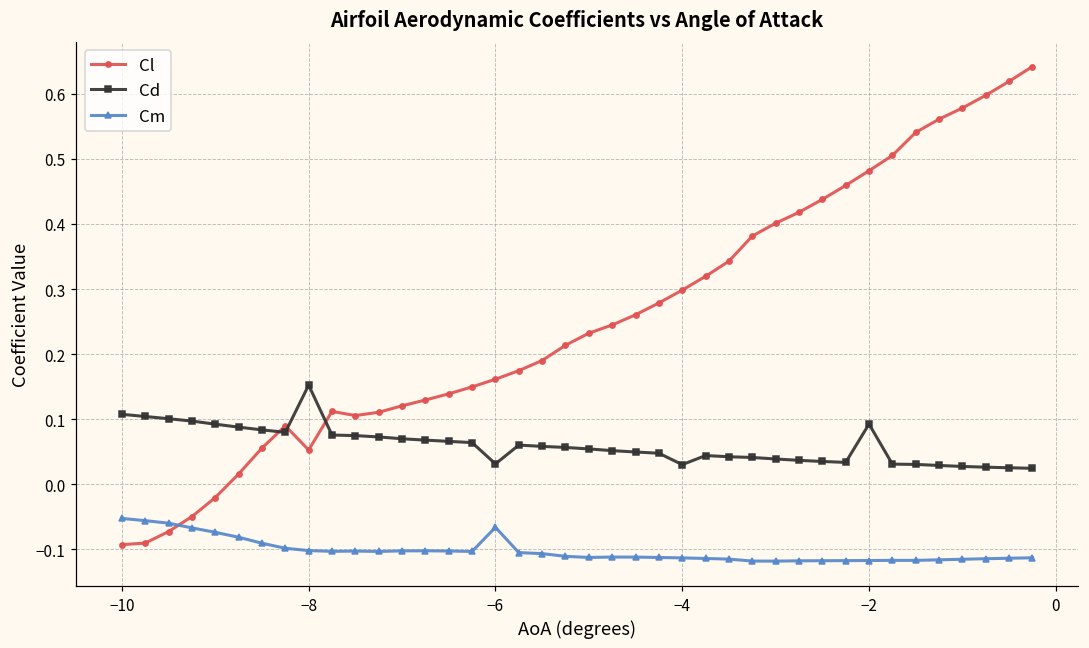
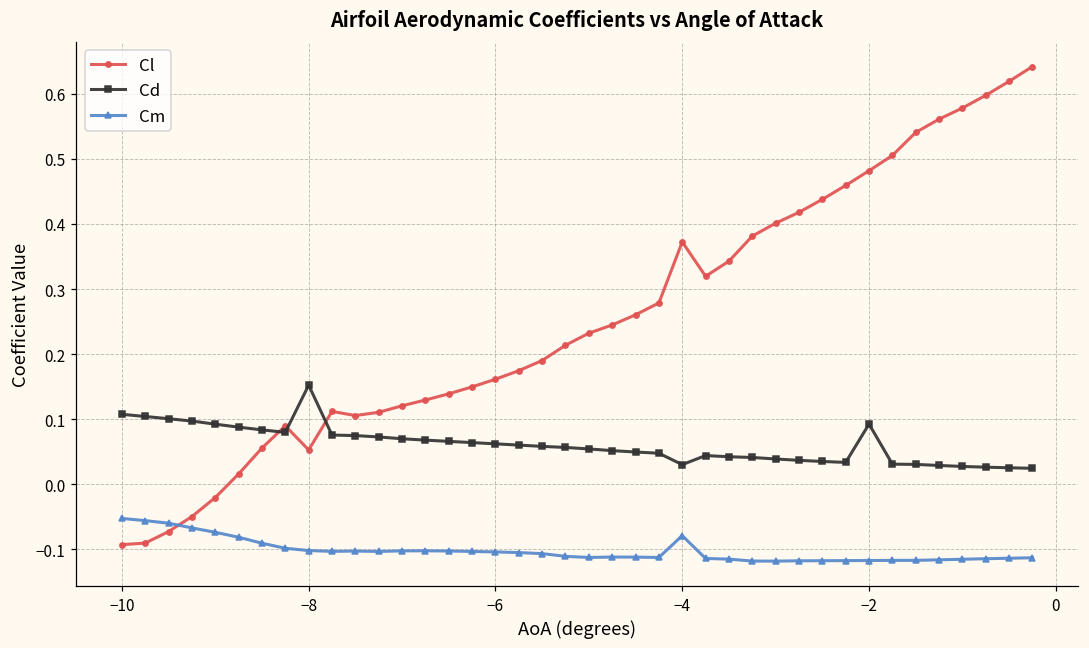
  {
    "Cl": {
      "−10": -0.09,
      "−8": 0.05,
      "−6": 0.16,
-     "−4": 0.30,
+     "−4": 0.37,
      "−2": 0.48
    },
    "Cd": {
      "−10": 0.11,
      "−8": 0.15,
-     "−6": 0.03,
+     "−6": 0.06,
      "−4": 0.03,
      "−2": 0.09
    },
    "Cm": {
      "−10": -0.05,
      "−8": -0.10,
-     "−6": -0.07,
-     "−4": -0.11,
+     "−6": -0.10,
+     "−4": -0.08,
      "−2": -0.12
    }
  }
